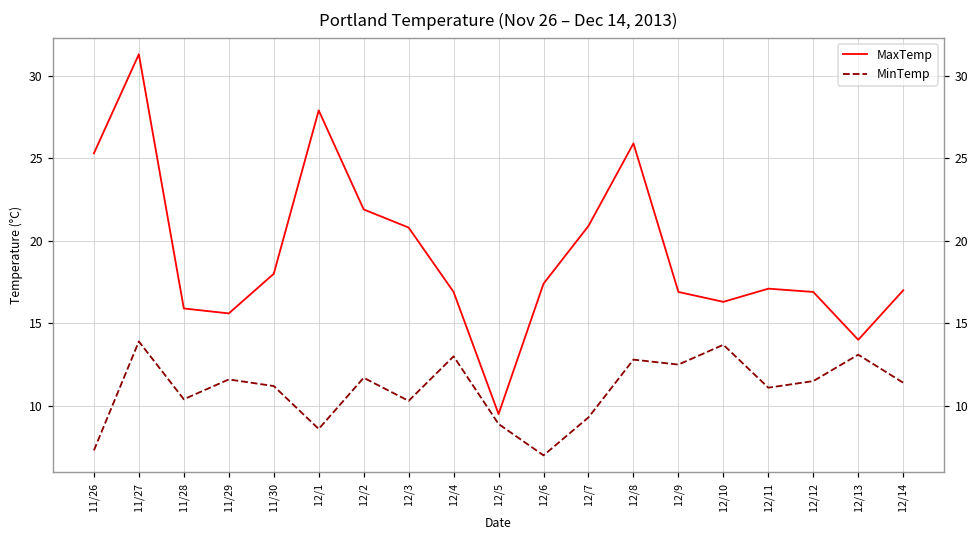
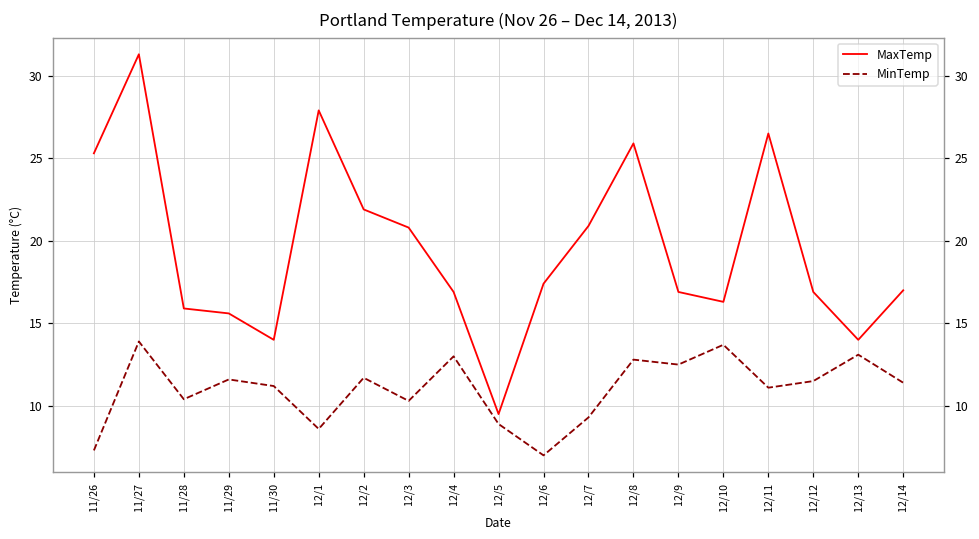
  {
    "MaxTemp": {
      "11/26": 25.3,
      "11/27": 31.3,
      "11/28": 15.9,
      "11/29": 15.6,
-     "11/30": 18,
+     "11/30": 14,
      "12/1": 27.9,
      "12/2": 21.9,
      "12/3": 20.8,
      "12/4": 16.9,
      "12/5": 9.5,
      "12/6": 17.4,
      "12/7": 20.9,
      "12/8": 25.9,
      "12/9": 16.9,
      "12/10": 16.3,
-     "12/11": 17.1,
+     "12/11": 26.5,
      "12/12": 16.9,
      "12/13": 14.0,
      "12/14": 17.0
    },
    "MinTemp": {
      "11/26": 7.3,
      "11/27": 13.9,
      "11/28": 10.4,
      "11/29": 11.6,
      "11/30": 11.2,
      "12/1": 8.6,
      "12/2": 11.7,
      "12/3": 10.3,
      "12/4": 13.0,
      "12/5": 8.9,
      "12/6": 7.0,
      "12/7": 9.3,
      "12/8": 12.8,
      "12/9": 12.5,
      "12/10": 13.7,
      "12/11": 11.1,
      "12/12": 11.5,
      "12/13": 13.1,
      "12/14": 11.4
    }
  }
